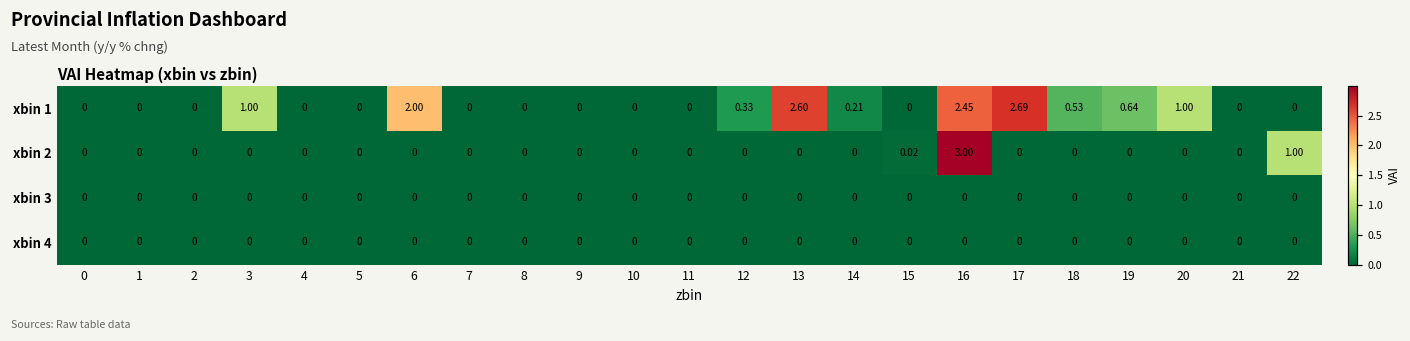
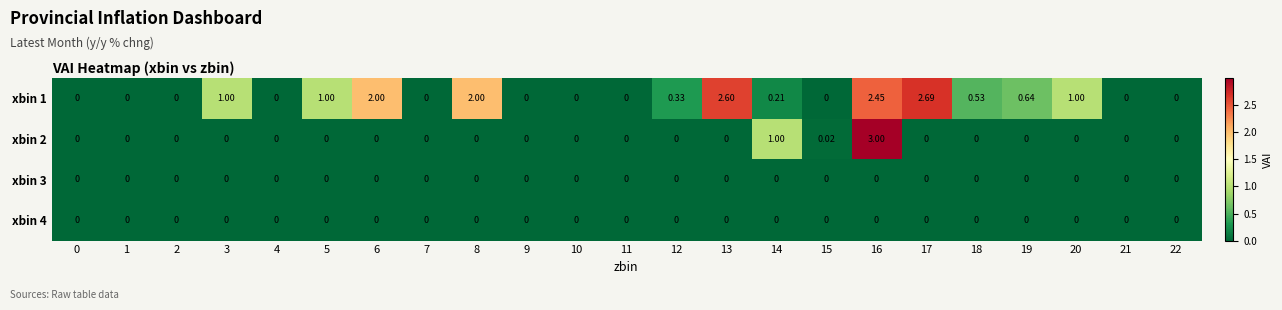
  {
    "xbin 1": {
      "0": 0,
      "1": 0,
      "2": 0,
      "3": 1.00,
      "4": 0,
-     "5": 0,
+     "5": 1.00,
      "6": 2.00,
      "7": 0,
-     "8": 0,
+     "8": 2.00,
      "9": 0,
      "10": 0,
      "11": 0,
      "12": 0.33,
      "13": 2.60,
      "14": 0.21,
      "15": 0,
      "16": 2.45,
      "17": 2.69,
      "18": 0.53,
      "19": 0.64,
      "20": 1.00,
      "21": 0,
      "22": 0
    },
    "xbin 2": {
      "0": 0,
      "1": 0,
      "2": 0,
      "3": 0,
      "4": 0,
      "5": 0,
      "6": 0,
      "7": 0,
      "8": 0,
      "9": 0,
      "10": 0,
      "11": 0,
      "12": 0,
      "13": 0,
-     "14": 0,
+     "14": 1.00,
      "15": 0.02,
      "16": 3.00,
      "17": 0,
      "18": 0,
      "19": 0,
      "20": 0,
      "21": 0,
-     "22": 1.00
+     "22": 0
    },
    "xbin 3": {
      "0": 0,
      "1": 0,
      "2": 0,
      "3": 0,
      "4": 0,
      "5": 0,
      "6": 0,
      "7": 0,
      "8": 0,
      "9": 0,
      "10": 0,
      "11": 0,
      "12": 0,
      "13": 0,
      "14": 0,
      "15": 0,
      "16": 0,
      "17": 0,
      "18": 0,
      "19": 0,
      "20": 0,
      "21": 0,
      "22": 0
    },
    "xbin 4": {
      "0": 0,
      "1": 0,
      "2": 0,
      "3": 0,
      "4": 0,
      "5": 0,
      "6": 0,
      "7": 0,
      "8": 0,
      "9": 0,
      "10": 0,
      "11": 0,
      "12": 0,
      "13": 0,
      "14": 0,
      "15": 0,
      "16": 0,
      "17": 0,
      "18": 0,
      "19": 0,
      "20": 0,
      "21": 0,
      "22": 0
    }
  }
